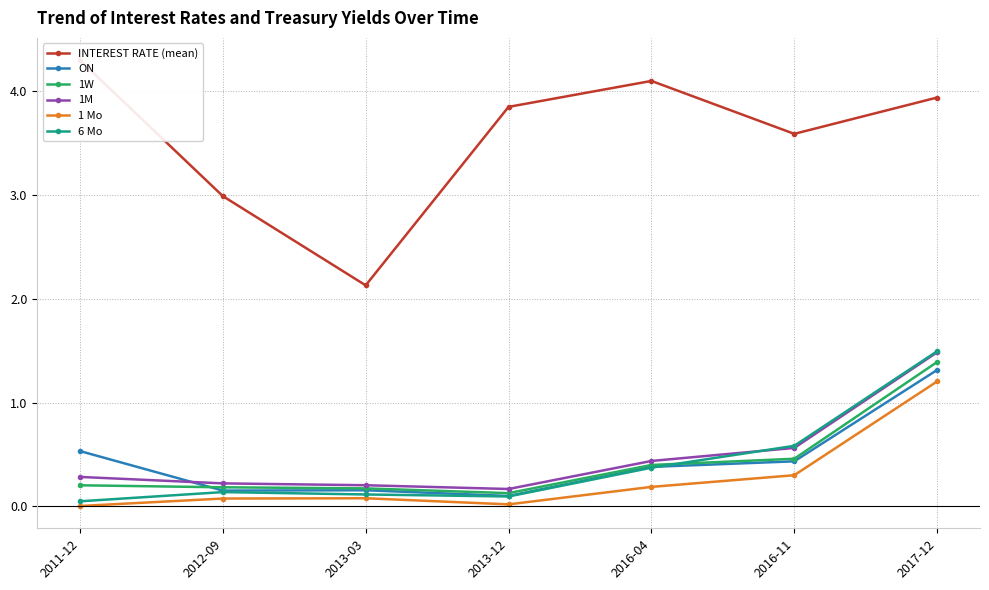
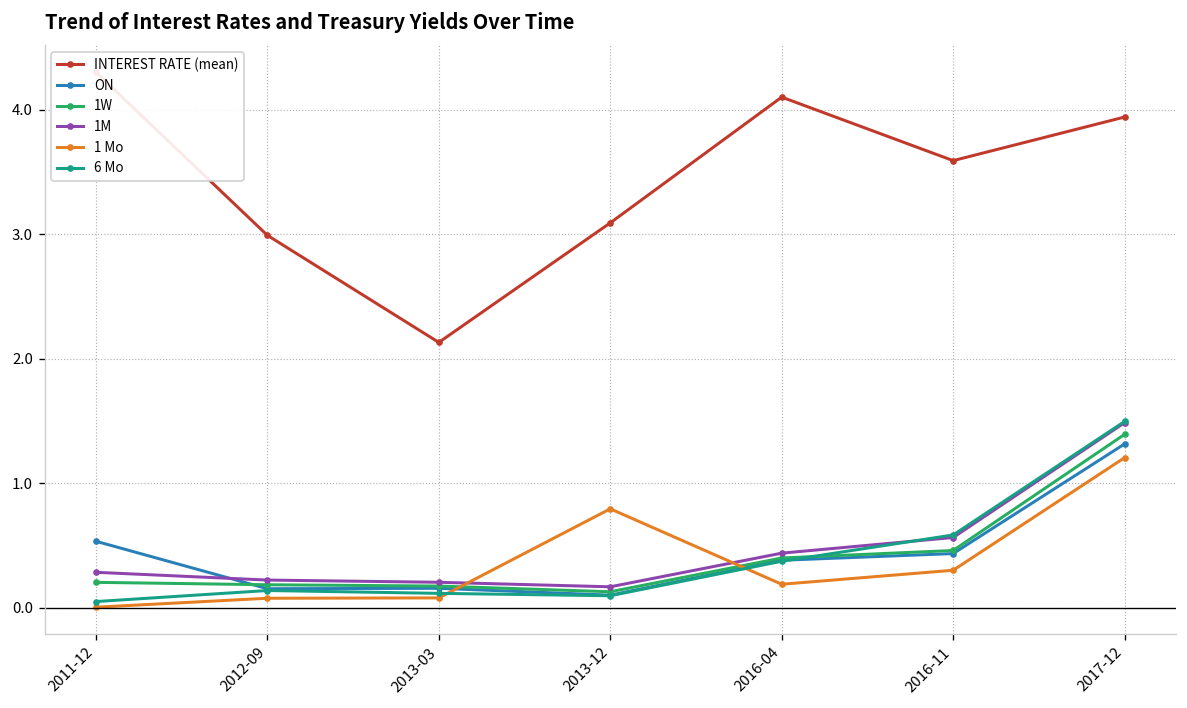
  {
    "INTEREST RATE (mean)": {
      "2012-09": 2.99,
      "2013-03": 2.13,
-     "2013-12": 3.85,
+     "2013-12": 3.09,
      "2016-04": 4.10,
      "2016-11": 3.59,
      "2017-12": 3.94
    },
    "ON": {
      "2011-12": 0.53,
      "2016-11": 0.43,
      "2017-12": 1.31
    },
    "1M": {
      "2011-12": 0.28,
      "2012-09": 0.22,
      "2013-03": 0.20,
      "2013-12": 0.17,
      "2016-04": 0.44
    },
    "1 Mo": {
      "2011-12": 0.00,
      "2012-09": 0.08,
      "2013-03": 0.08,
-     "2013-12": 0.02,
+     "2013-12": 0.79,
      "2016-04": 0.19,
      "2016-11": 0.30,
      "2017-12": 1.20
    }
  }
